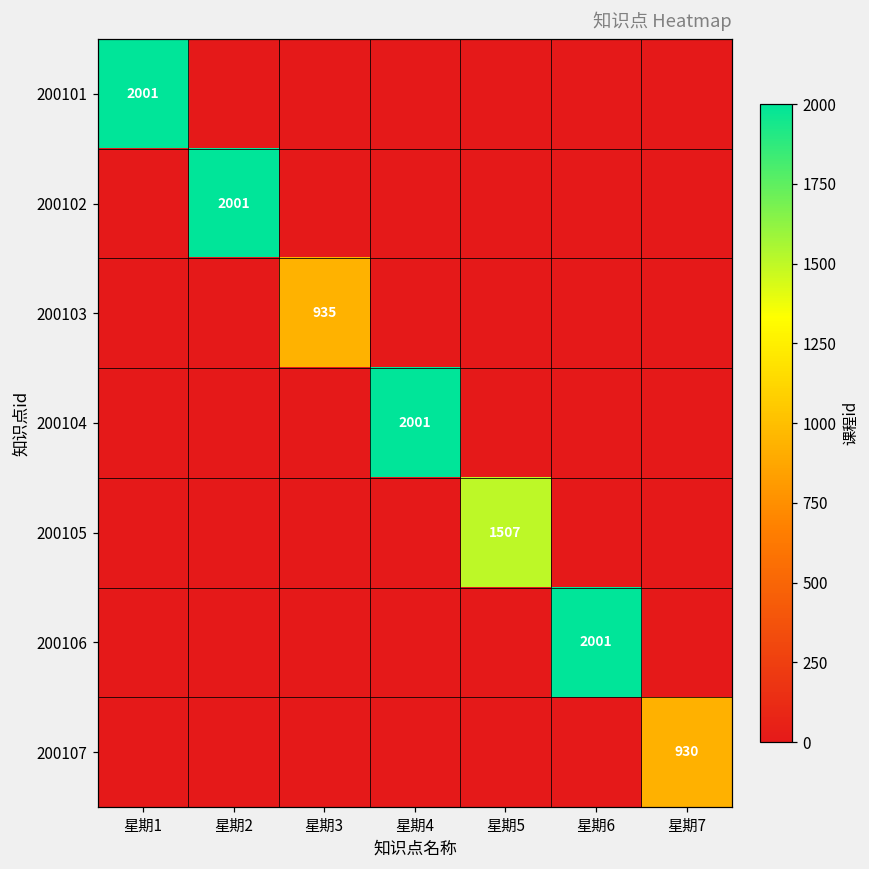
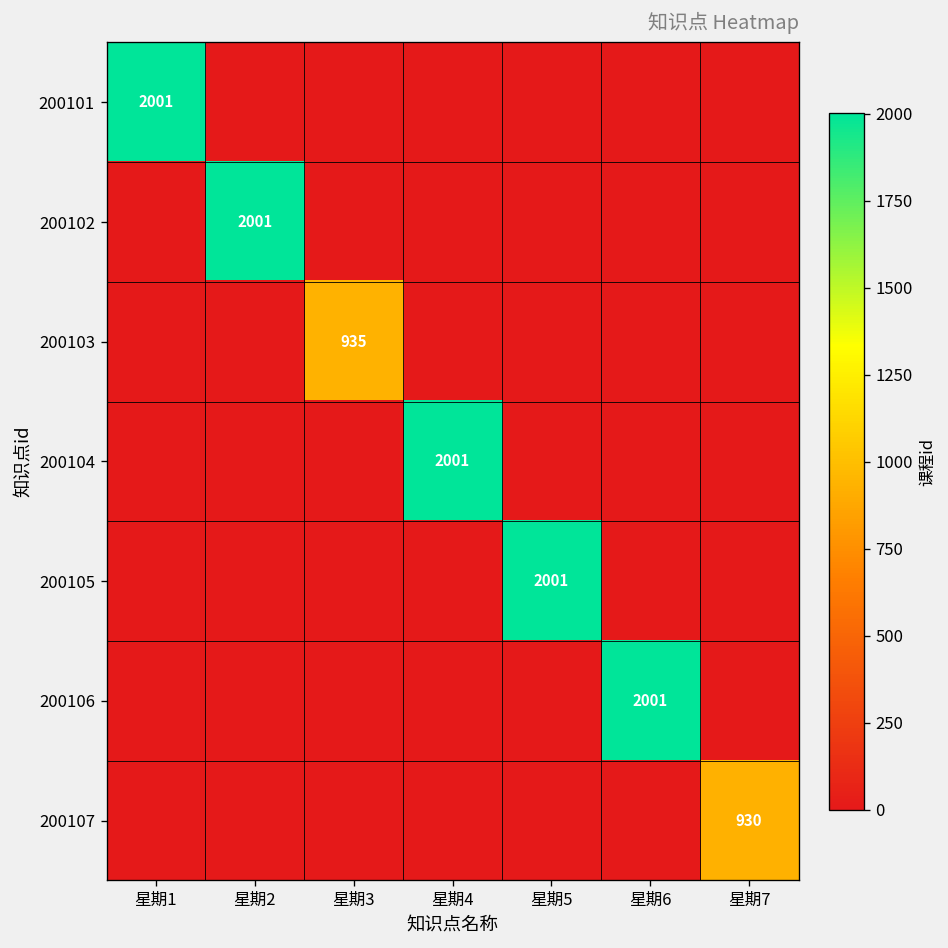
  {
    "200101": {
      "星期1": 2001
    },
    "200102": {
      "星期2": 2001
    },
    "200103": {
      "星期3": 935
    },
    "200104": {
      "星期4": 2001
    },
    "200105": {
-     "星期5": 1507
+     "星期5": 2001
    },
    "200106": {
      "星期6": 2001
    },
    "200107": {
      "星期7": 930
    }
  }
